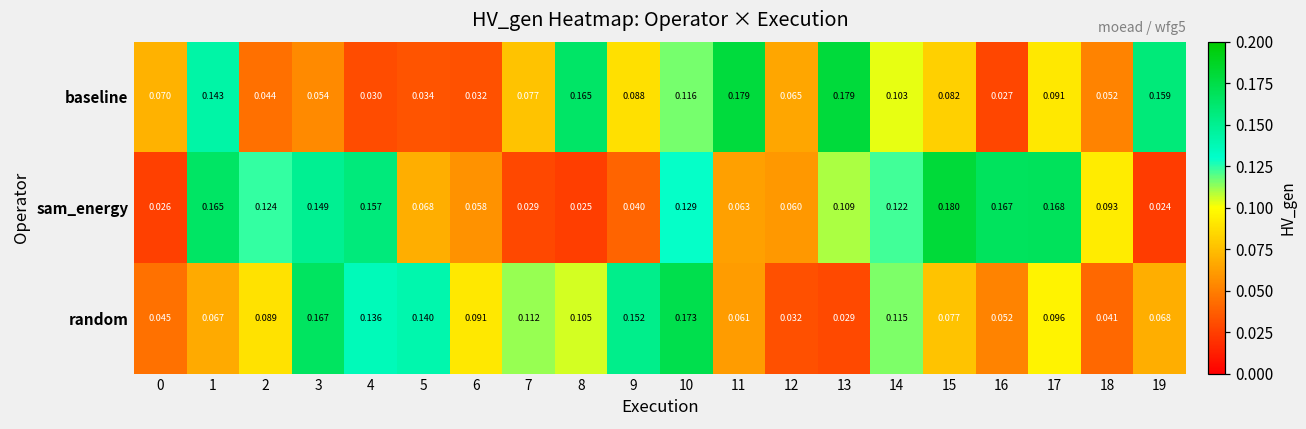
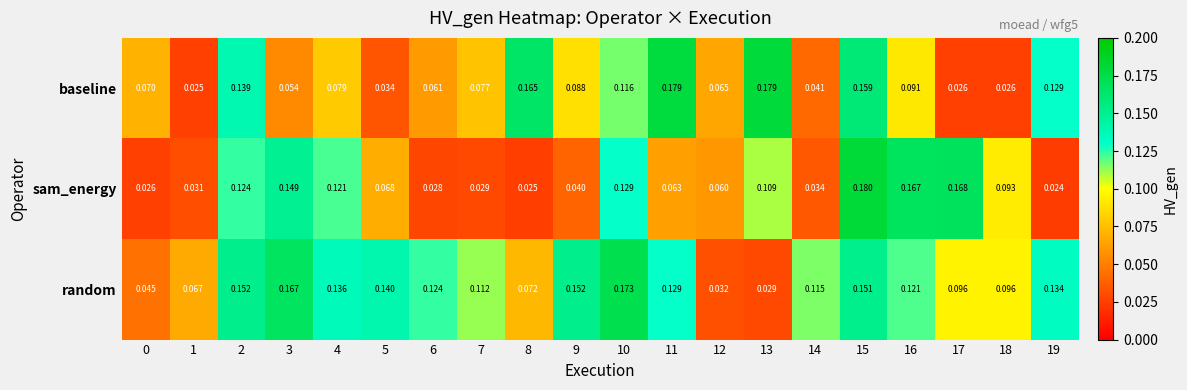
  {
    "baseline": {
      "0": 0.070,
-     "1": 0.143,
-     "2": 0.044,
+     "1": 0.025,
+     "2": 0.139,
      "3": 0.054,
-     "4": 0.030,
+     "4": 0.079,
      "5": 0.034,
-     "6": 0.032,
+     "6": 0.061,
      "7": 0.077,
      "8": 0.165,
      "9": 0.088,
      "10": 0.116,
      "11": 0.179,
      "12": 0.065,
      "13": 0.179,
-     "14": 0.103,
-     "15": 0.082,
-     "16": 0.027,
-     "17": 0.091,
-     "18": 0.052,
-     "19": 0.159
+     "14": 0.041,
+     "15": 0.159,
+     "16": 0.091,
+     "17": 0.026,
+     "18": 0.026,
+     "19": 0.129
    },
    "sam_energy": {
      "0": 0.026,
-     "1": 0.165,
+     "1": 0.031,
      "2": 0.124,
      "3": 0.149,
-     "4": 0.157,
+     "4": 0.121,
      "5": 0.068,
-     "6": 0.058,
+     "6": 0.028,
      "7": 0.029,
      "8": 0.025,
      "9": 0.040,
      "10": 0.129,
      "11": 0.063,
      "12": 0.060,
      "13": 0.109,
-     "14": 0.122,
+     "14": 0.034,
      "15": 0.180,
      "16": 0.167,
      "17": 0.168,
      "18": 0.093,
      "19": 0.024
    },
    "random": {
      "0": 0.045,
      "1": 0.067,
-     "2": 0.089,
+     "2": 0.152,
      "3": 0.167,
      "4": 0.136,
      "5": 0.140,
-     "6": 0.091,
+     "6": 0.124,
      "7": 0.112,
-     "8": 0.105,
+     "8": 0.072,
      "9": 0.152,
      "10": 0.173,
-     "11": 0.061,
+     "11": 0.129,
      "12": 0.032,
      "13": 0.029,
      "14": 0.115,
-     "15": 0.077,
-     "16": 0.052,
+     "15": 0.151,
+     "16": 0.121,
      "17": 0.096,
-     "18": 0.041,
-     "19": 0.068
+     "18": 0.096,
+     "19": 0.134
    }
  }
